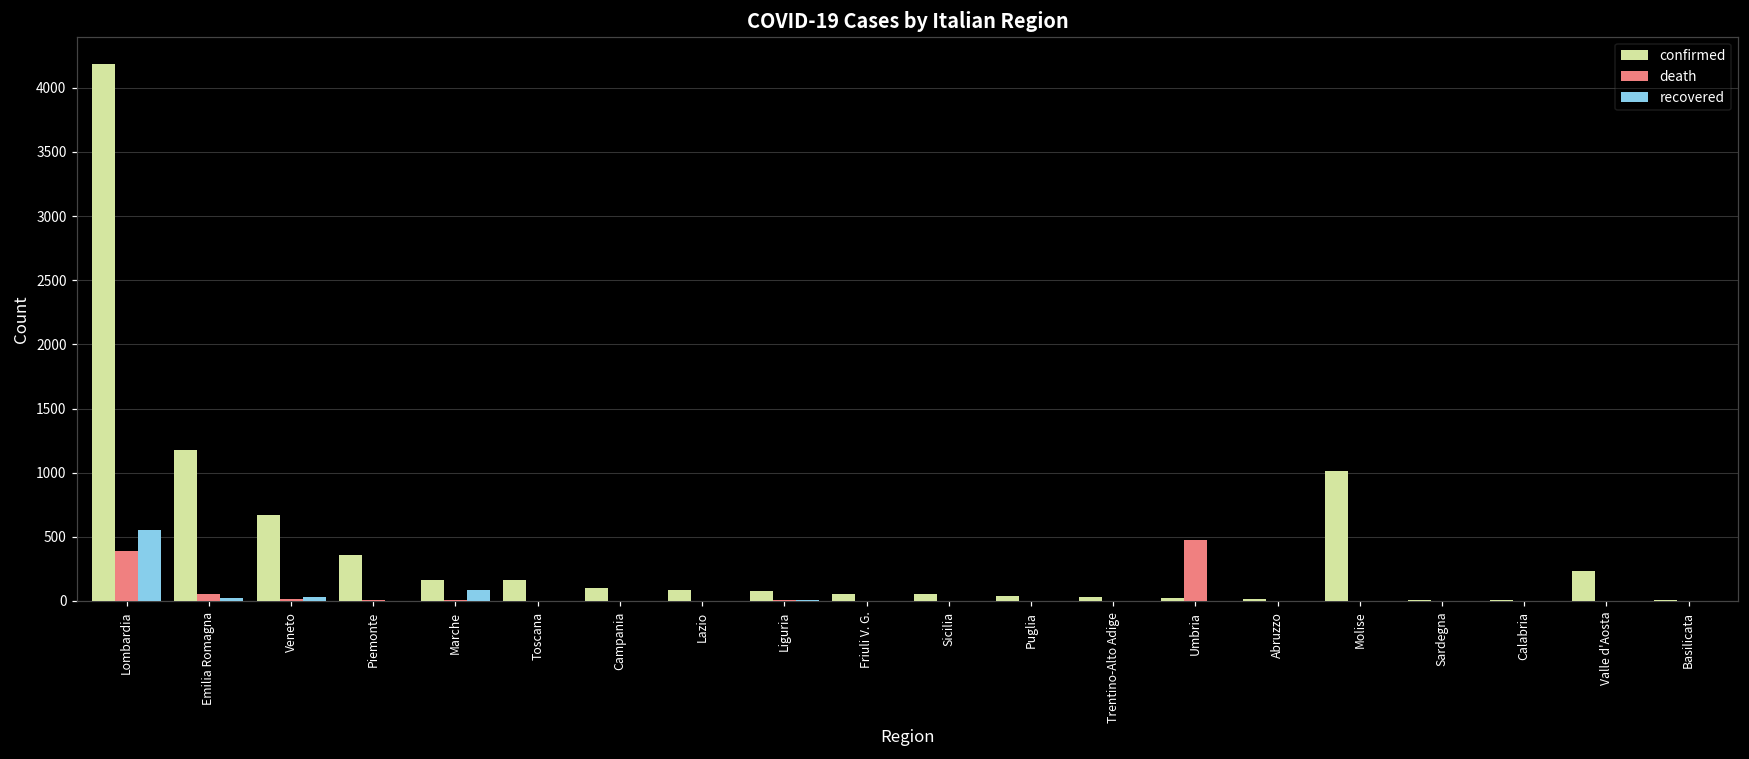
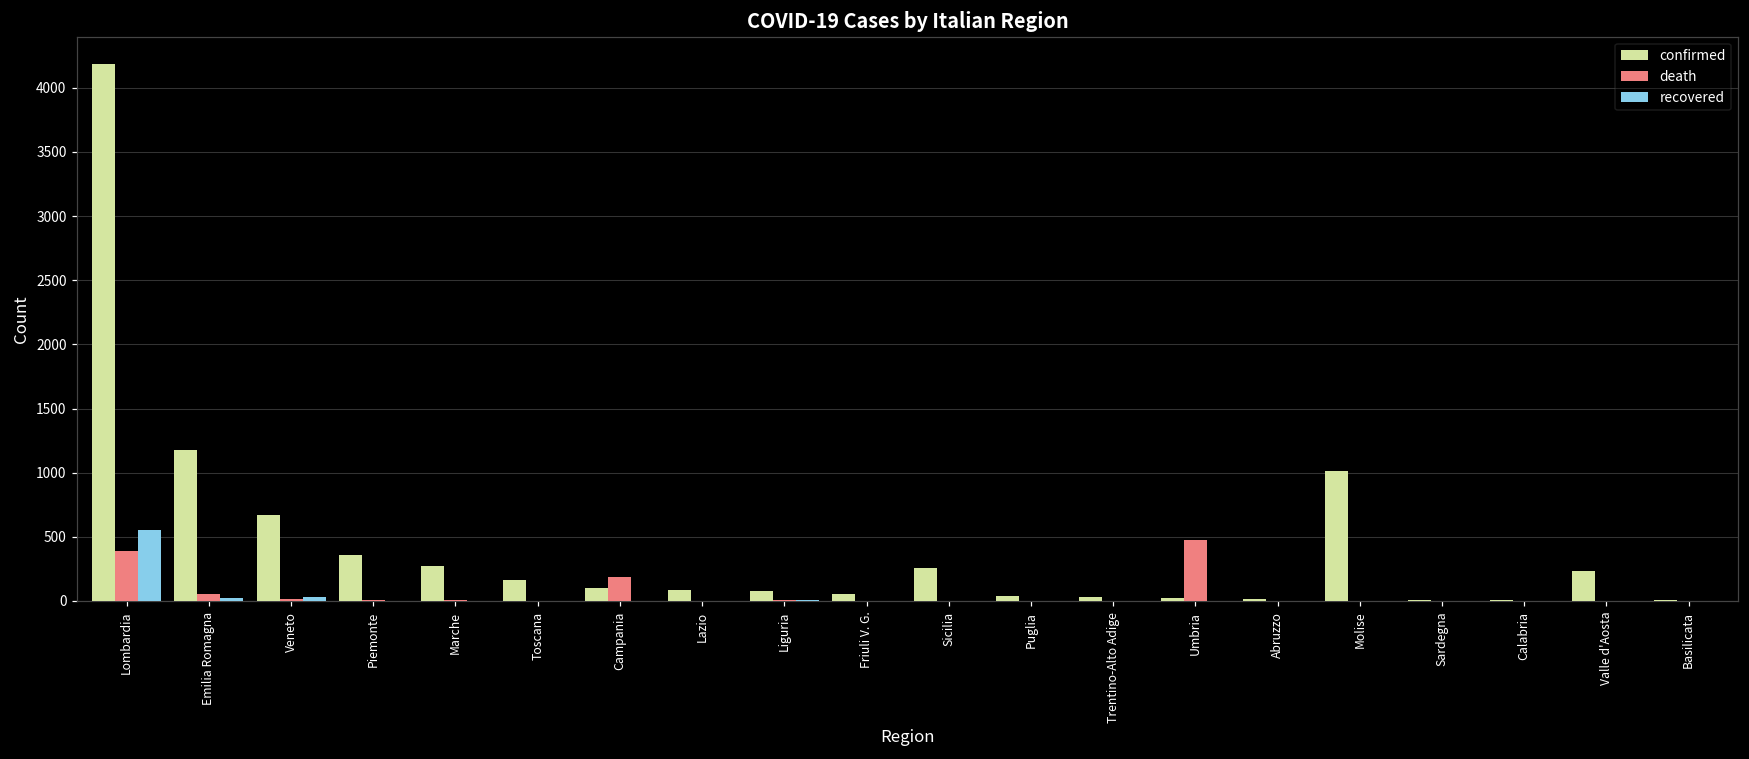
  {
    "confirmed": {
      "Lombardia": 4190,
      "Emilia Romagna": 1180,
      "Veneto": 670,
      "Piemonte": 360,
-     "Marche": 170,
+     "Marche": 270,
      "Toscana": 170,
      "Campania": 100,
      "Lazio": 90,
      "Liguria": 80,
      "Friuli V. G.": 60,
-     "Sicilia": 50,
+     "Sicilia": 260,
      "Puglia": 40,
      "Trentino-Alto Adige": 30,
      "Umbria": 30,
      "Molise": 1010,
      "Valle d'Aosta": 230
    },
    "death": {
      "Lombardia": 390,
      "Emilia Romagna": 60,
      "Toscana": 0,
-     "Campania": 0,
+     "Campania": 190,
      "Sicilia": 0,
      "Trentino-Alto Adige": 0,
      "Umbria": 480,
      "Abruzzo": 0,
      "Molise": 0,
      "Sardegna": 0,
      "Calabria": 0,
      "Valle d'Aosta": 0,
      "Basilicata": 0
    },
    "recovered": {
      "Lombardia": 550,
      "Emilia Romagna": 30,
      "Veneto": 30,
      "Piemonte": 0,
-     "Marche": 90,
+     "Marche": 0,
      "Trentino-Alto Adige": 0,
      "Umbria": 0,
      "Abruzzo": 0,
      "Molise": 0,
      "Sardegna": 0,
      "Calabria": 0,
      "Valle d'Aosta": 0,
      "Basilicata": 0
    }
  }
